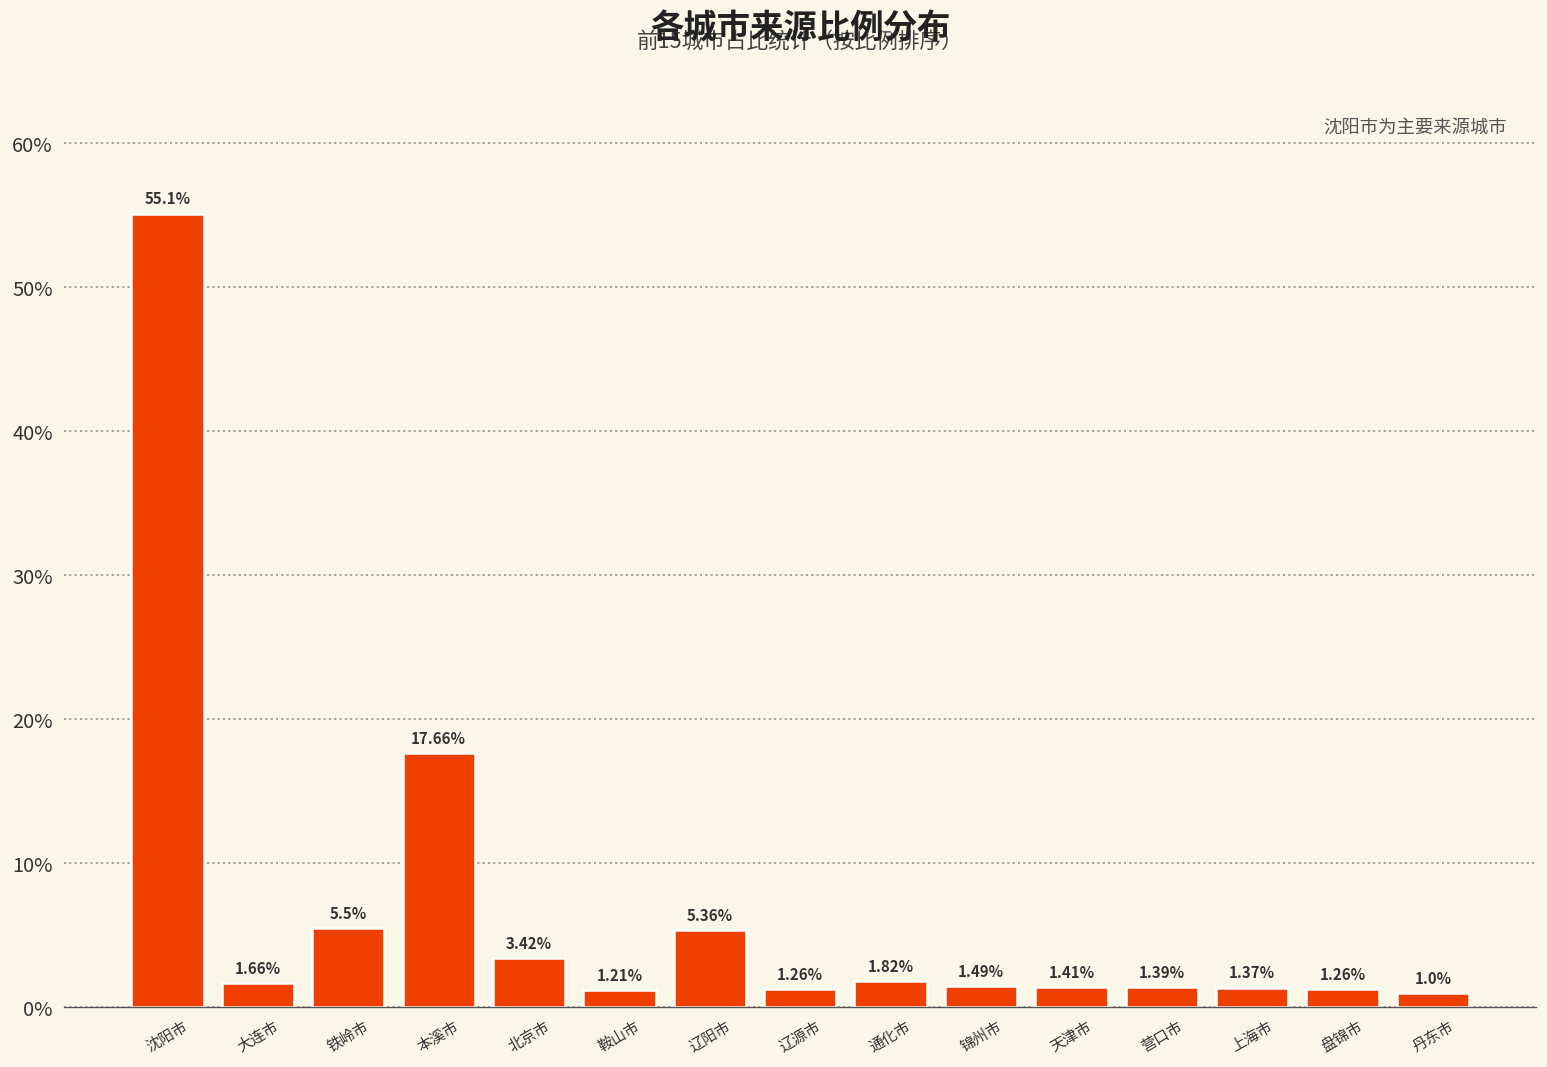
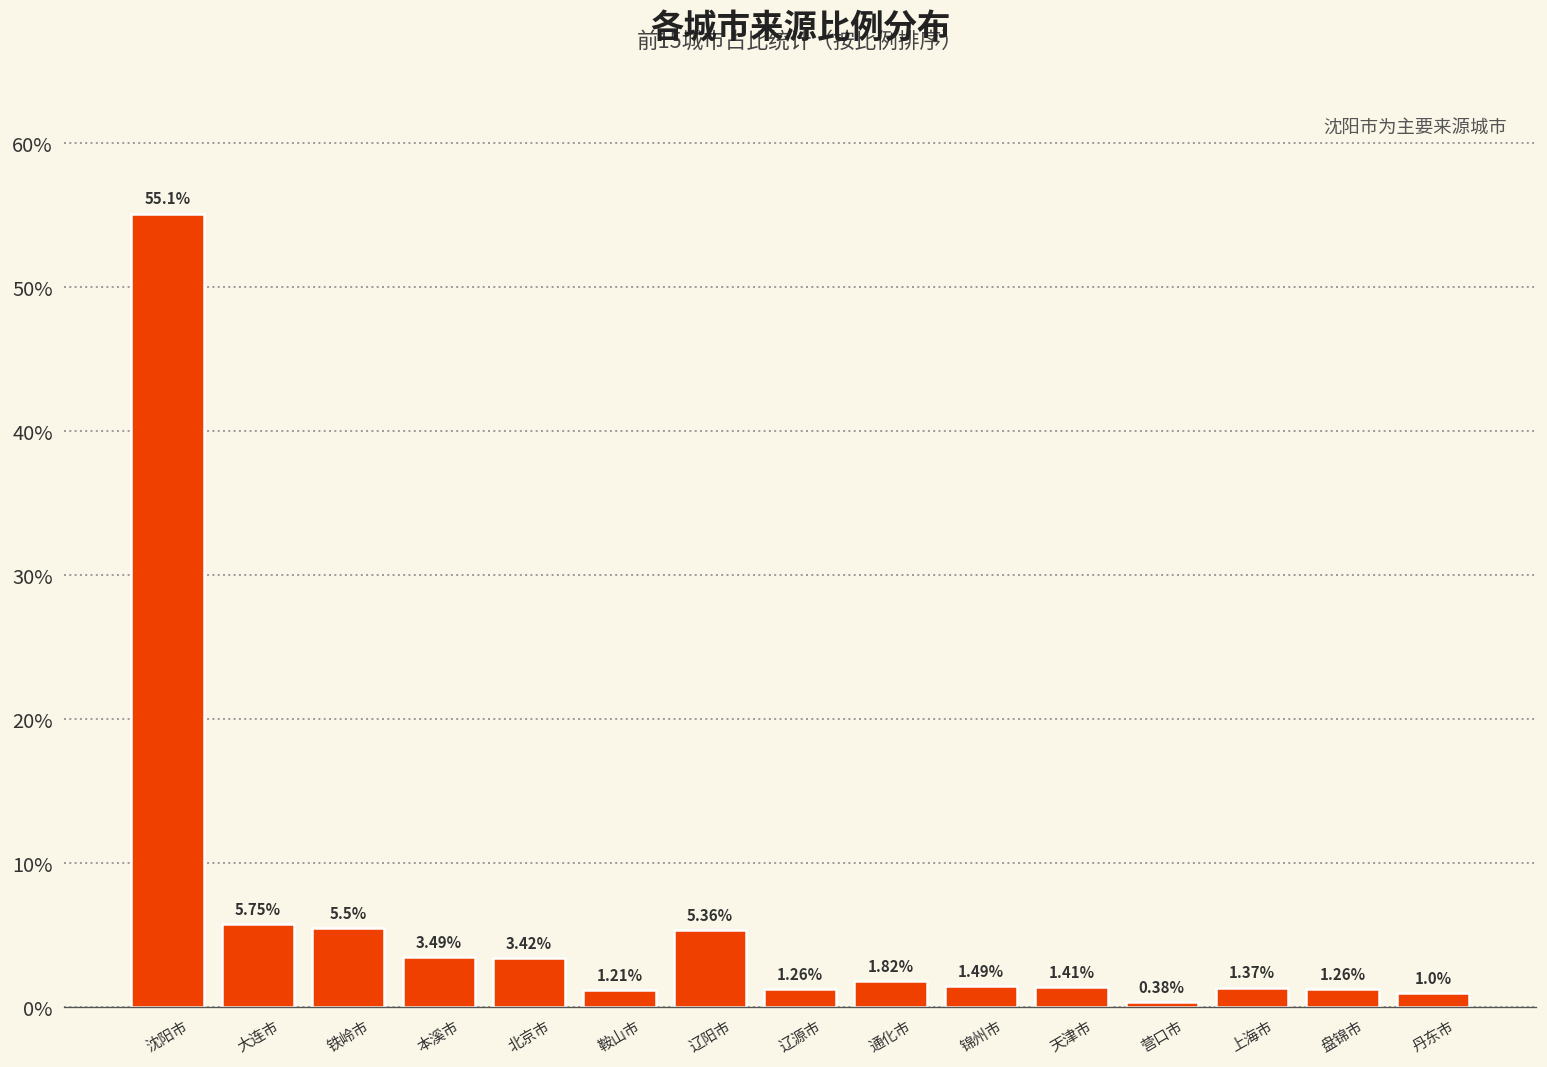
  {
    "沈阳市": "55.1%",
-   "大连市": "1.66%",
+   "大连市": "5.75%",
    "铁岭市": "5.5%",
-   "本溪市": "17.66%",
+   "本溪市": "3.49%",
    "北京市": "3.42%",
    "鞍山市": "1.21%",
    "辽阳市": "5.36%",
    "辽源市": "1.26%",
    "通化市": "1.82%",
    "锦州市": "1.49%",
    "天津市": "1.41%",
-   "营口市": "1.39%",
+   "营口市": "0.38%",
    "上海市": "1.37%",
    "盘锦市": "1.26%",
    "丹东市": "1.0%"
  }
